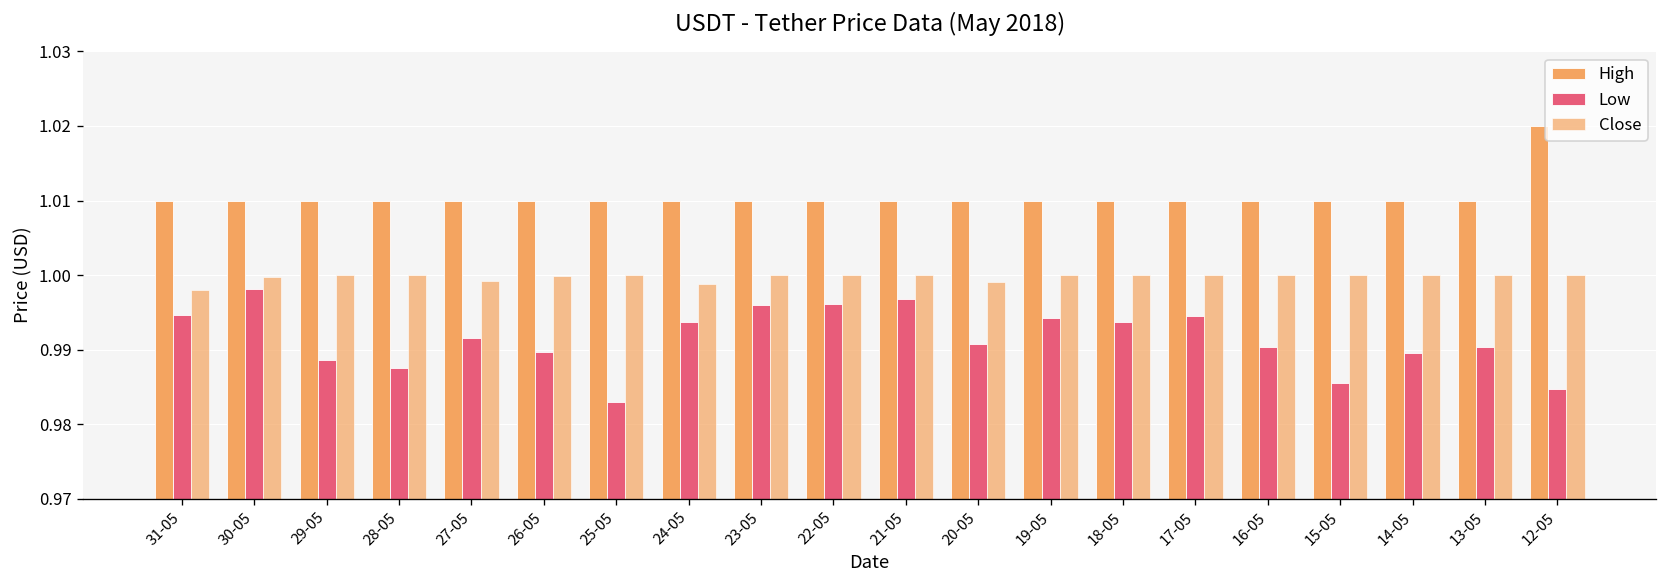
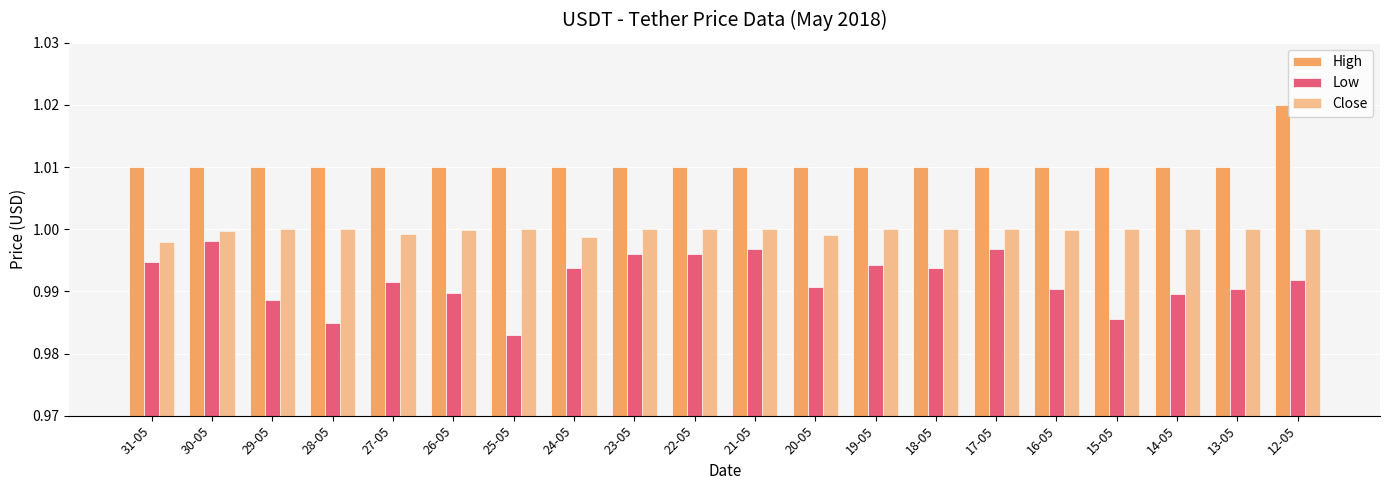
  {
    "Low": {
      "31-05": 0.995,
      "30-05": 0.998,
      "29-05": 0.989,
-     "28-05": 0.987,
+     "28-05": 0.985,
      "27-05": 0.992,
      "26-05": 0.990,
      "25-05": 0.983,
      "24-05": 0.994,
      "23-05": 0.996,
      "22-05": 0.996,
      "21-05": 0.997,
      "20-05": 0.991,
      "19-05": 0.994,
      "18-05": 0.994,
-     "17-05": 0.995,
+     "17-05": 0.997,
      "16-05": 0.990,
      "15-05": 0.986,
      "14-05": 0.990,
      "13-05": 0.990,
-     "12-05": 0.985
+     "12-05": 0.992
    }
  }
